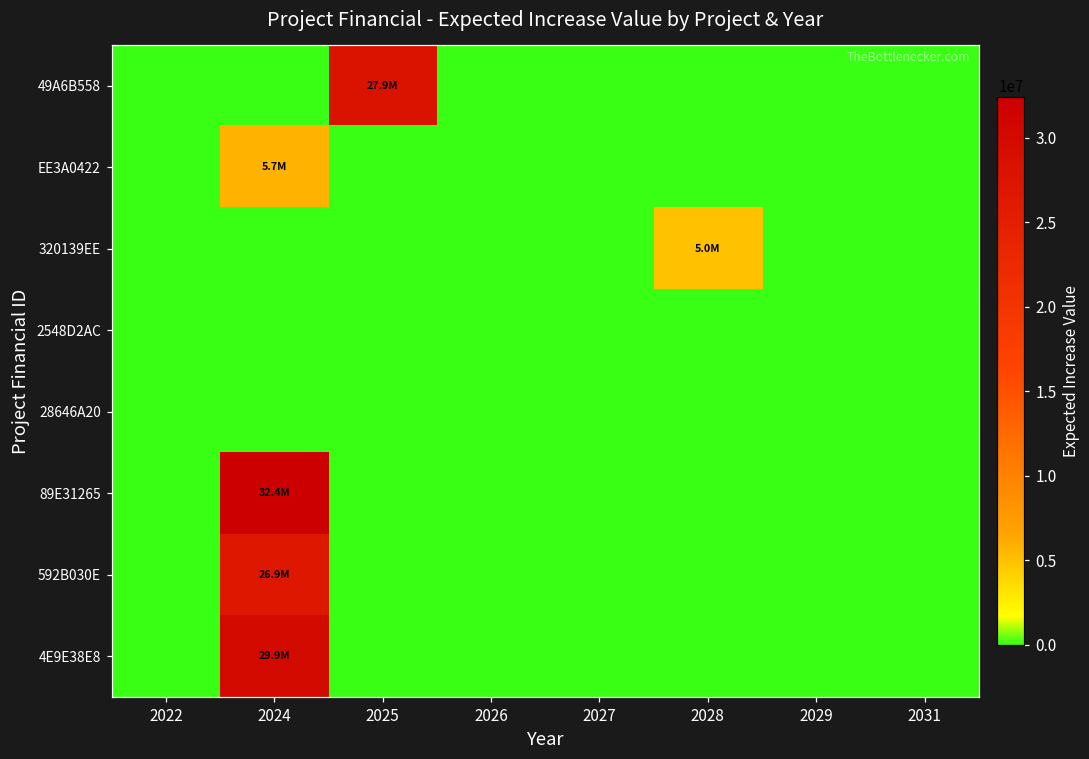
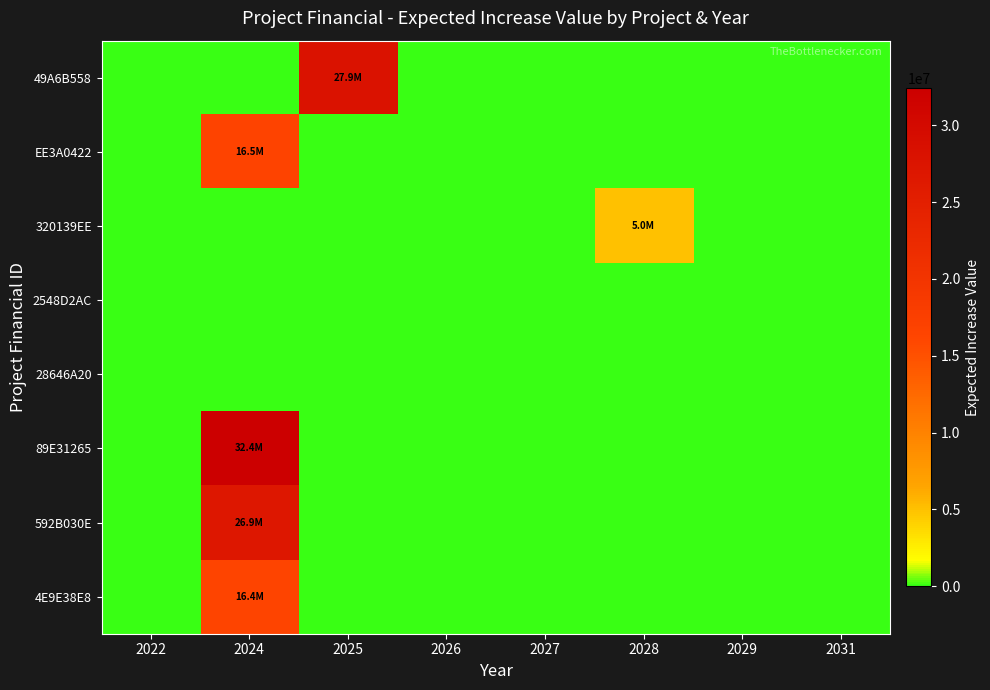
  {
    "49A6B558": {
      "2025": "27.9M"
    },
    "EE3A0422": {
-     "2024": "5.7M"
+     "2024": "16.5M"
    },
    "320139EE": {
      "2028": "5.0M"
    },
    "89E31265": {
      "2024": "32.4M"
    },
    "592B030E": {
      "2024": "26.9M"
    },
    "4E9E38E8": {
-     "2024": "29.9M"
+     "2024": "16.4M"
    }
  }
